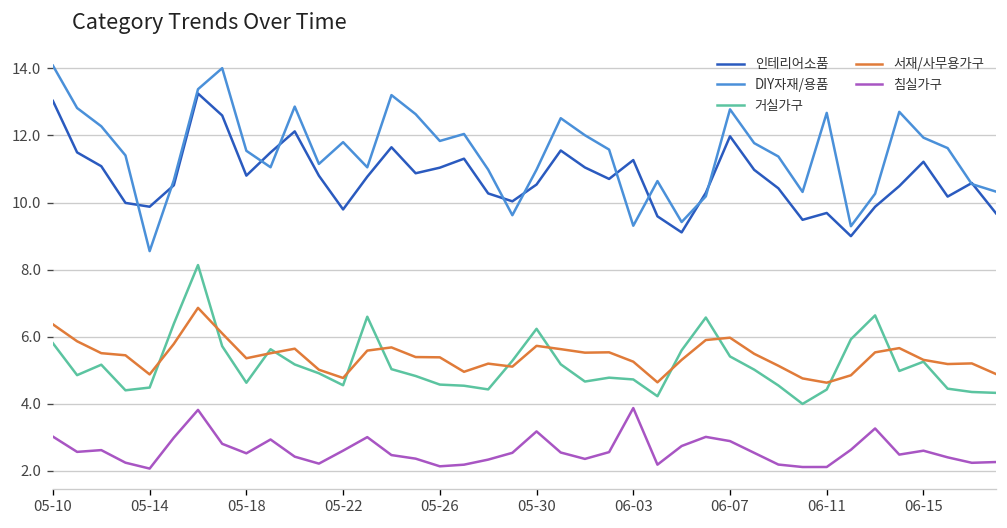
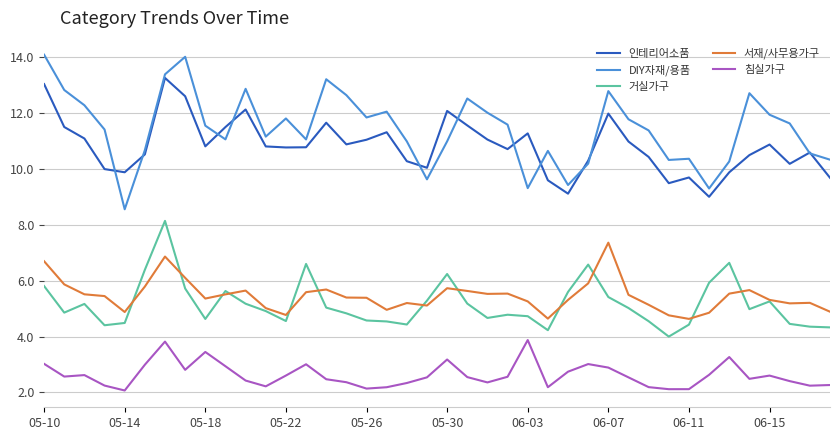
  {
    "인테리어소품": {
      "05-10": 13.0,
      "05-14": 9.9,
      "05-18": 10.8,
-     "05-22": 9.8,
+     "05-22": 10.8,
      "05-26": 11.0,
-     "05-30": 10.5,
+     "05-30": 12.1,
      "06-03": 11.3,
      "06-07": 12.0,
      "06-11": 9.7,
-     "06-15": 11.2
+     "06-15": 10.9
    },
    "DIY자재/용품": {
      "05-10": 14.1,
      "05-14": 8.6,
      "05-18": 11.5,
      "05-22": 11.8,
      "05-26": 11.8,
      "05-30": 11.0,
      "06-03": 9.3,
      "06-07": 12.8,
-     "06-11": 12.7,
+     "06-11": 10.4,
      "06-15": 11.9
    },
    "거실가구": {
      "05-10": 5.8,
      "05-14": 4.5,
      "05-18": 4.6,
      "05-22": 4.6,
      "05-26": 4.6,
      "05-30": 6.2,
      "06-03": 4.7,
      "06-07": 5.4,
      "06-11": 4.4
    },
    "서재/사무용가구": {
-     "05-10": 6.4,
+     "05-10": 6.7,
      "05-14": 4.9,
      "05-18": 5.4,
      "05-22": 4.8,
      "05-26": 5.4,
      "05-30": 5.7,
      "06-03": 5.3,
-     "06-07": 6.0,
+     "06-07": 7.4,
      "06-11": 4.6
    },
    "침실가구": {
      "05-10": 3.0,
      "05-14": 2.1,
-     "05-18": 2.5,
+     "05-18": 3.4,
      "05-22": 2.6,
      "05-26": 2.1,
      "05-30": 3.2,
      "06-03": 3.9,
      "06-07": 2.9,
      "06-11": 2.1,
      "06-15": 2.6
    }
  }
